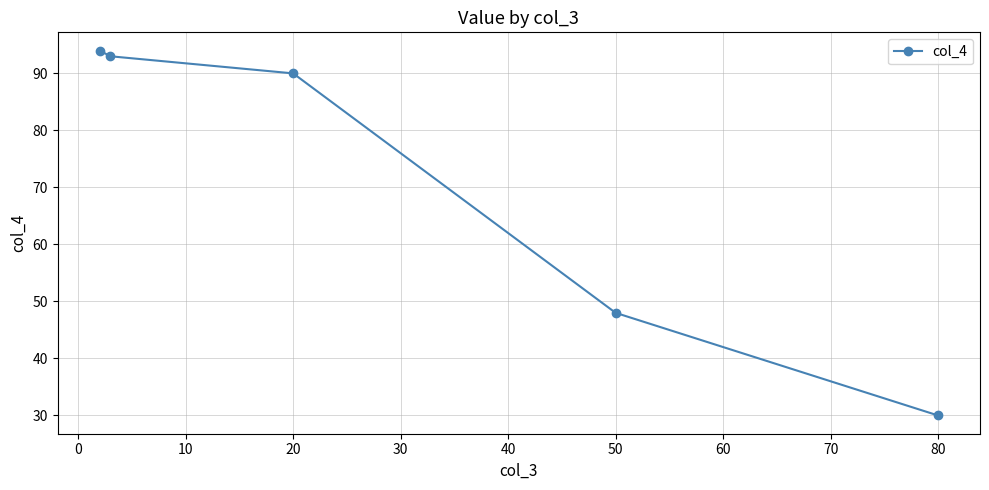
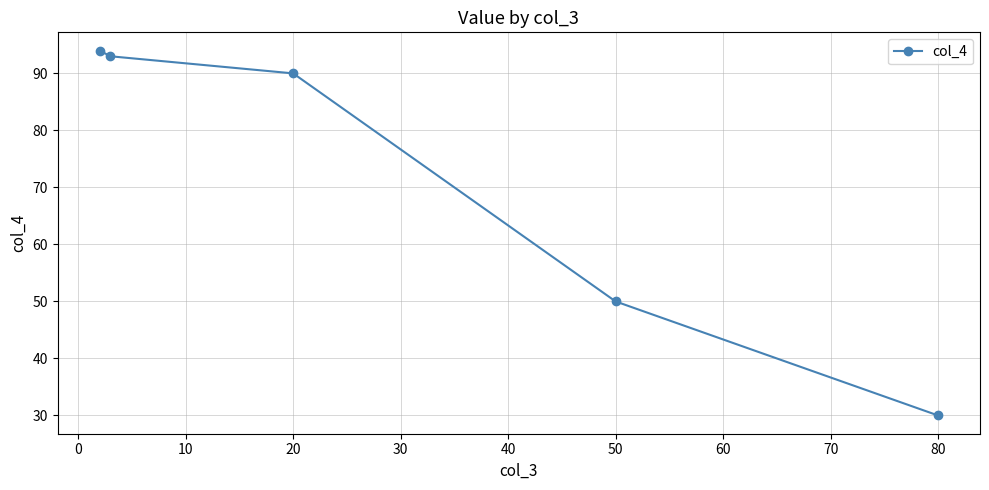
  {
    "20": 90,
-   "50": 48,
+   "50": 50,
    "80": 30
  }
